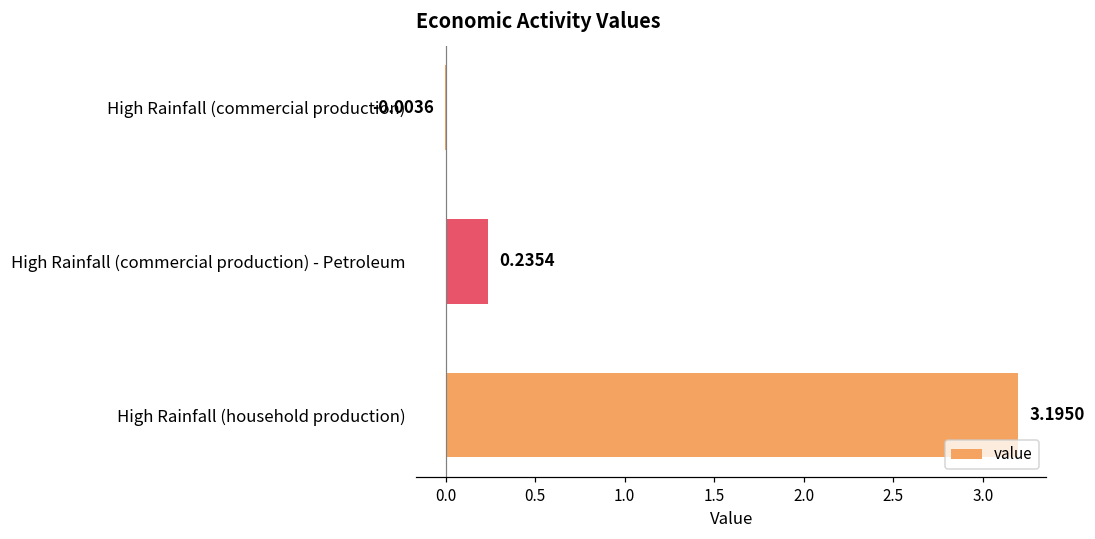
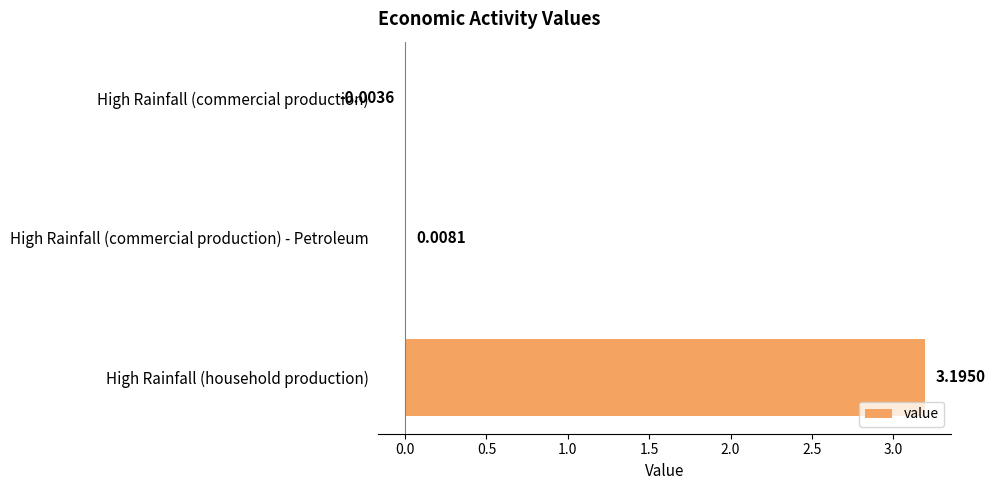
  {
    "High Rainfall (commercial production)": -0.0036,
-   "High Rainfall (commercial production) - Petroleum": 0.2354,
+   "High Rainfall (commercial production) - Petroleum": 0.0081,
    "High Rainfall (household production)": 3.1950
  }
